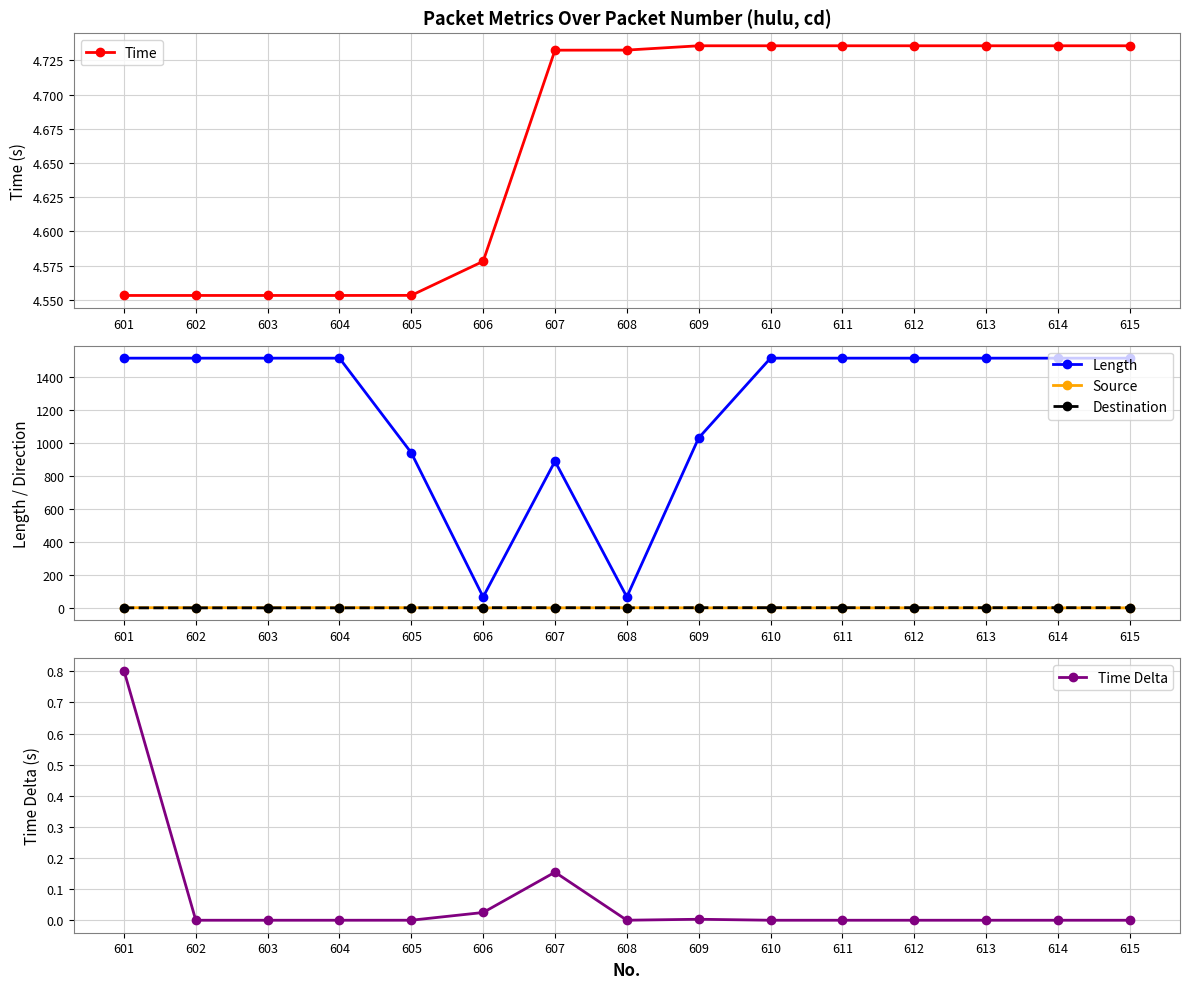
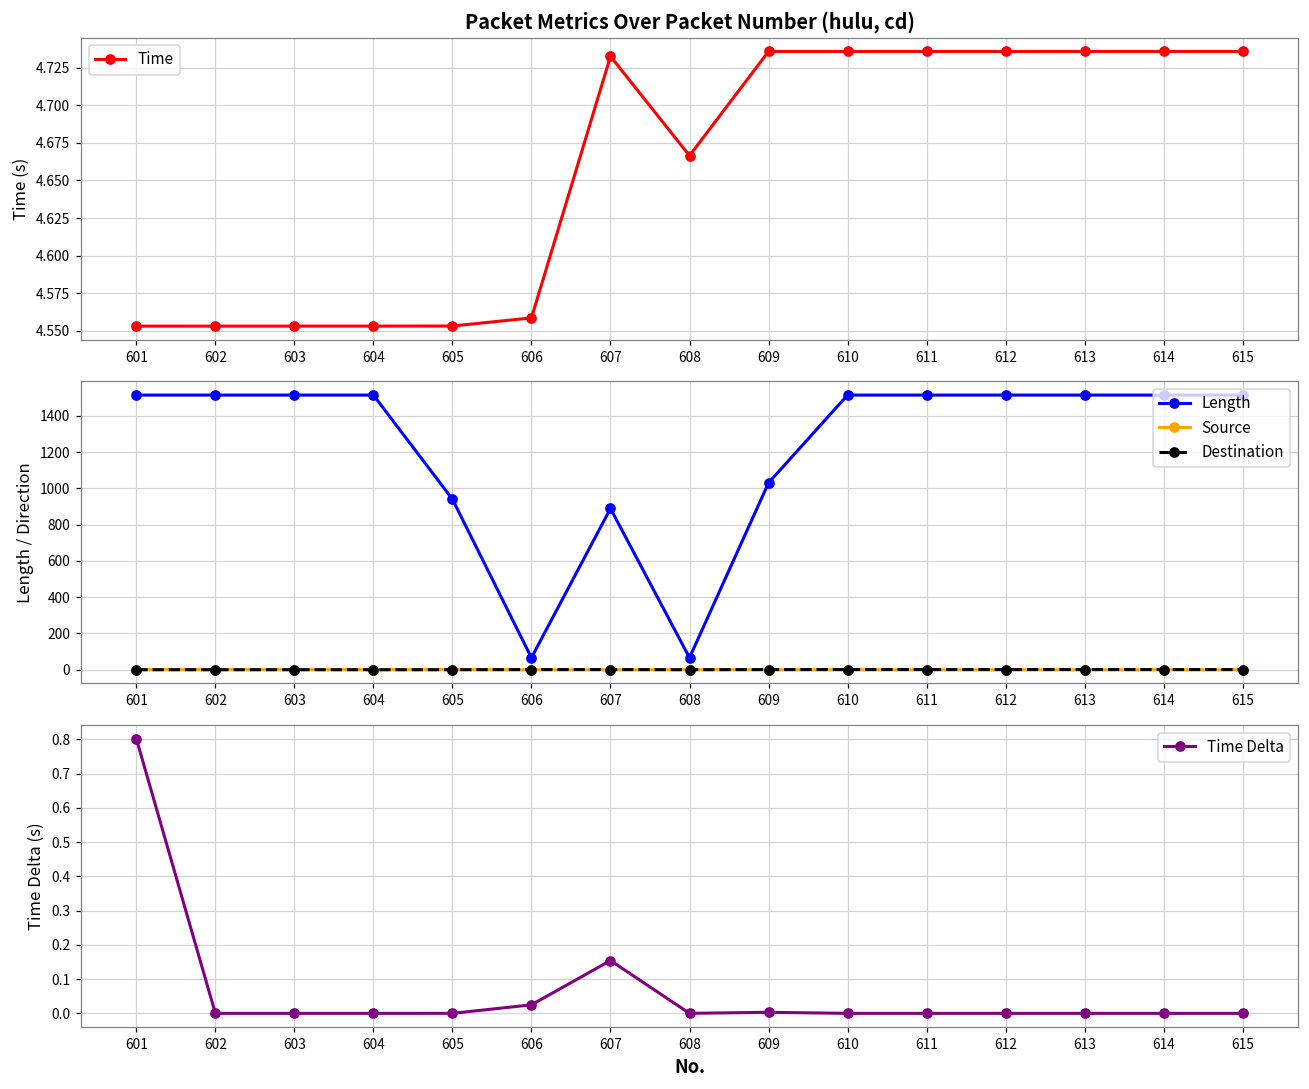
  {
    "Packet Metrics Over Packet Number (hulu, cd)": {
      "601": 4.553,
      "602": 4.553,
      "603": 4.553,
      "604": 4.553,
      "605": 4.553,
-     "606": 4.578,
+     "606": 4.559,
      "607": 4.733,
-     "608": 4.733,
+     "608": 4.666,
      "609": 4.736,
      "610": 4.736,
      "611": 4.736,
      "612": 4.736,
      "613": 4.736,
      "614": 4.736,
      "615": 4.736
    }
  }
